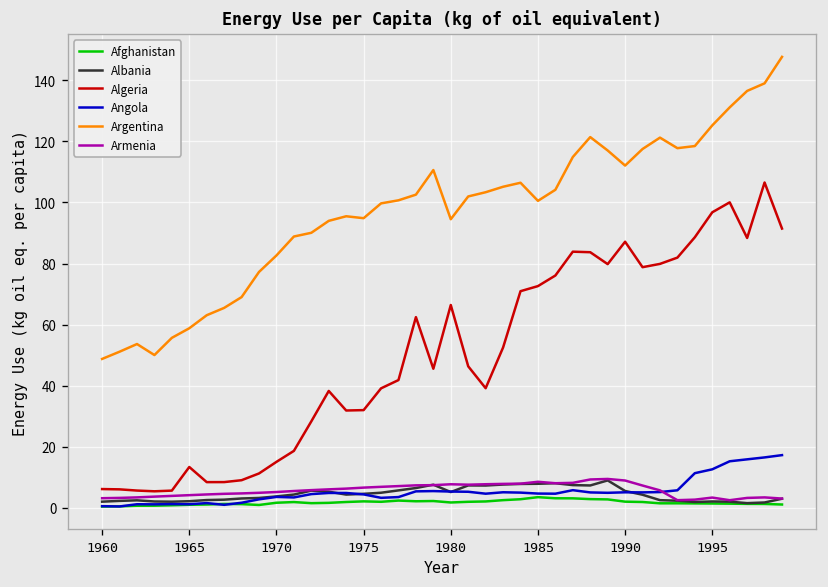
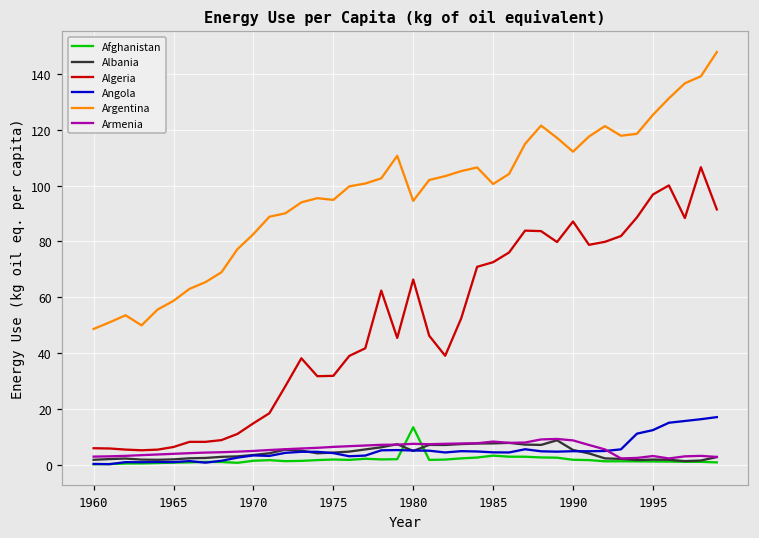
  {
    "Afghanistan": {
      "1970": 2,
      "1975": 2,
-     "1980": 2,
+     "1980": 14,
      "1985": 4,
      "1990": 2
    },
    "Albania": {
      "1960": 2
    },
    "Algeria": {
      "1960": 6,
-     "1965": 13,
+     "1965": 7,
      "1970": 15,
      "1975": 32,
      "1980": 66,
      "1985": 73,
      "1990": 87,
      "1995": 97
    },
    "Angola": {
      "1985": 5,
      "1995": 13
    },
    "Argentina": {
      "1960": 49,
      "1965": 59,
      "1970": 83,
      "1975": 95,
      "1980": 95,
      "1985": 101,
      "1990": 112,
      "1995": 125
    },
    "Armenia": {
      "1960": 3,
      "1965": 4,
      "1970": 5,
      "1975": 7,
      "1980": 8,
      "1990": 9,
      "1995": 3
    }
  }
